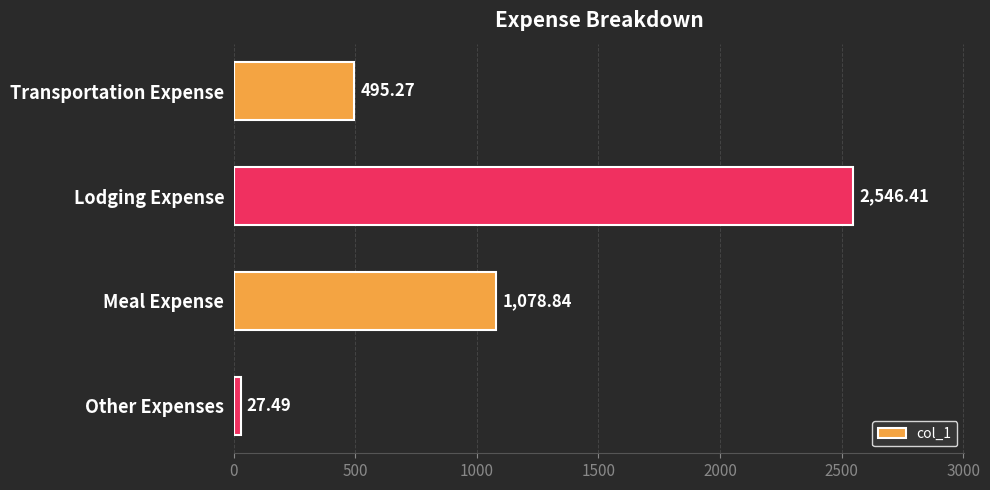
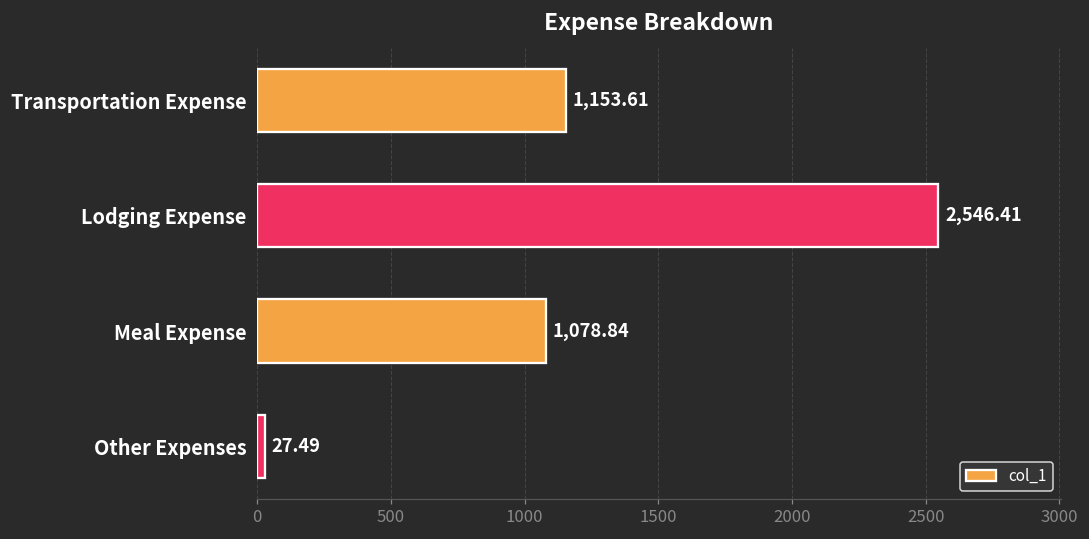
  {
-   "Transportation Expense": "495.27",
+   "Transportation Expense": "1,153.61",
    "Lodging Expense": "2,546.41",
    "Meal Expense": "1,078.84",
    "Other Expenses": "27.49"
  }
